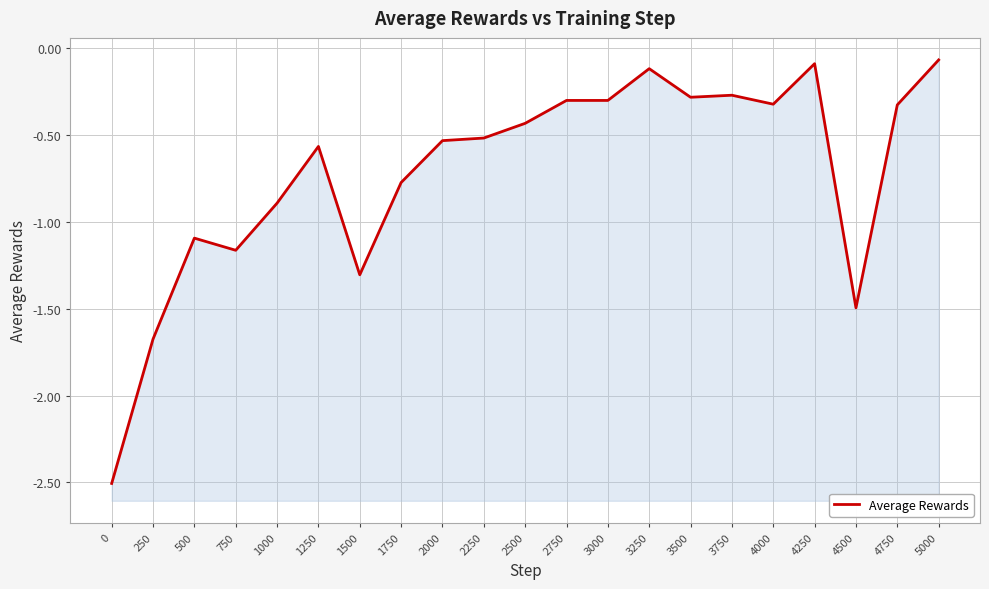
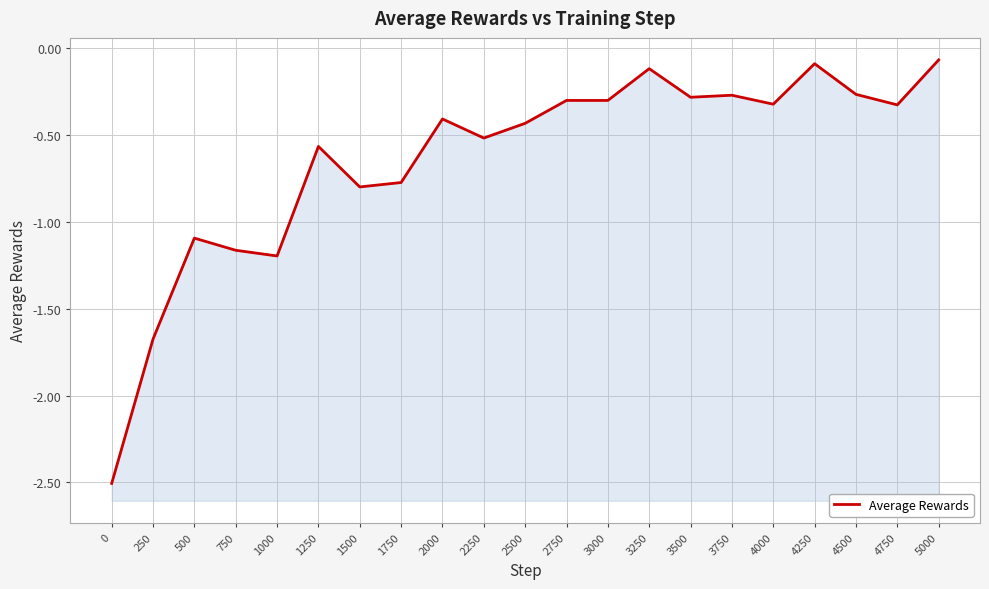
  {
    "0": -2.51,
    "250": -1.68,
    "500": -1.09,
    "750": -1.16,
-   "1000": -0.89,
+   "1000": -1.20,
    "1250": -0.57,
-   "1500": -1.30,
+   "1500": -0.80,
    "1750": -0.77,
-   "2000": -0.53,
+   "2000": -0.41,
    "2250": -0.52,
    "2500": -0.43,
    "2750": -0.30,
    "3000": -0.30,
    "3250": -0.12,
    "3500": -0.28,
    "3750": -0.27,
    "4000": -0.32,
    "4250": -0.09,
-   "4500": -1.50,
+   "4500": -0.27,
    "4750": -0.33,
    "5000": -0.07
  }
